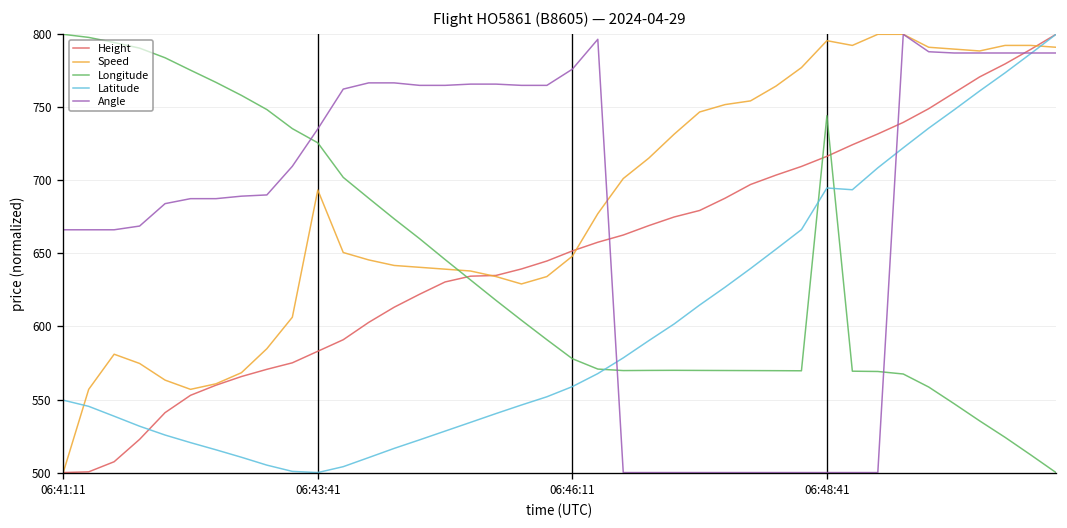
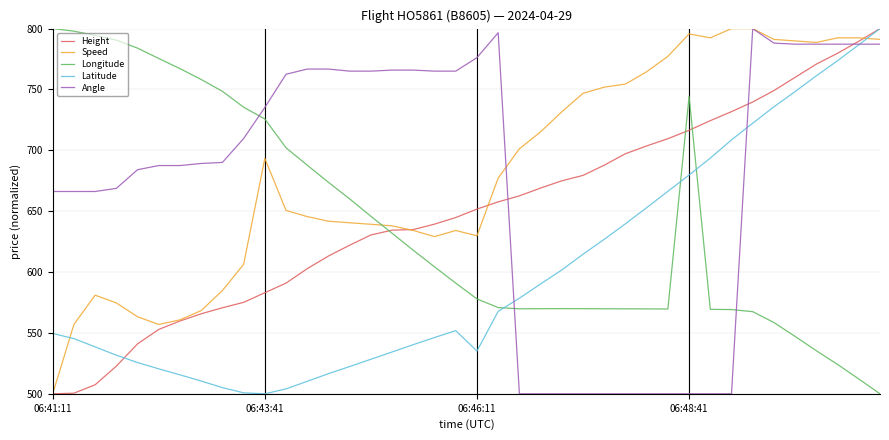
  {
    "Height": {
      "06:43:41": 583,
      "06:46:11": 652,
      "06:48:41": 716
    },
    "Speed": {
      "06:43:41": 693,
-     "06:46:11": 648,
+     "06:46:11": 630,
      "06:48:41": 796
    },
    "Longitude": {
      "06:41:11": 800,
      "06:43:41": 726,
      "06:46:11": 578,
      "06:48:41": 744
    },
    "Latitude": {
      "06:41:11": 550,
      "06:43:41": 500,
-     "06:46:11": 559,
-     "06:48:41": 695
+     "06:46:11": 535,
+     "06:48:41": 680
    },
    "Angle": {
      "06:41:11": 666,
      "06:43:41": 735,
      "06:46:11": 776,
      "06:48:41": 500
    }
  }
